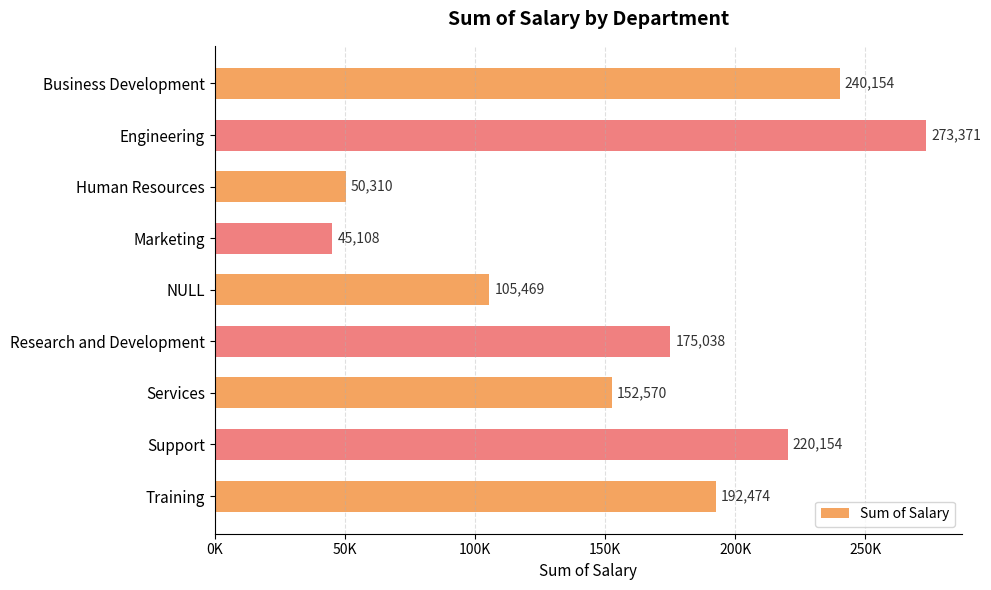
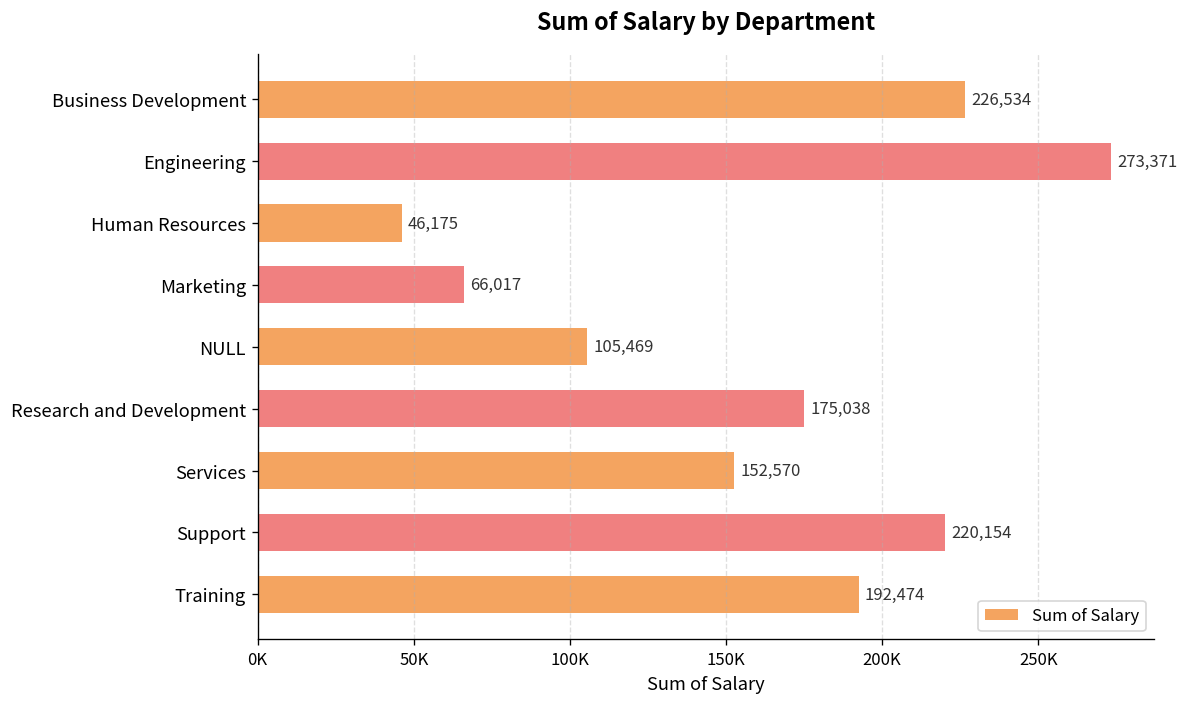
  {
-   "Business Development": "240,154",
+   "Business Development": "226,534",
    "Engineering": "273,371",
-   "Human Resources": "50,310",
-   "Marketing": "45,108",
+   "Human Resources": "46,175",
+   "Marketing": "66,017",
    "NULL": "105,469",
    "Research and Development": "175,038",
    "Services": "152,570",
    "Support": "220,154",
    "Training": "192,474"
  }
